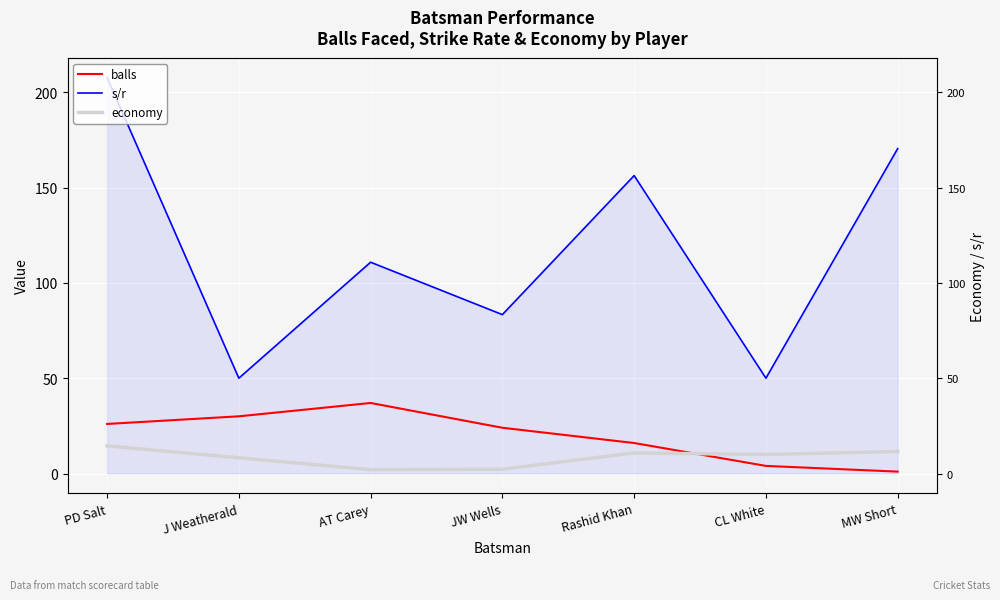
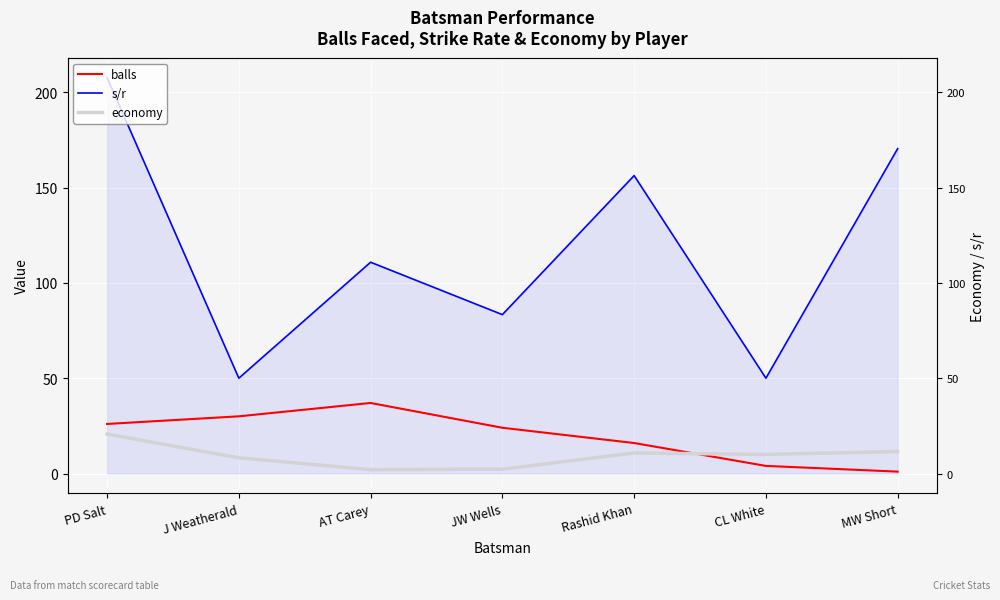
  {
    "balls": {
      "PD Salt": 26,
      "J Weatherald": 30,
      "AT Carey": 37,
      "JW Wells": 24,
      "Rashid Khan": 16,
      "CL White": 4,
      "MW Short": 1
    },
    "s/r": {
      "J Weatherald": 50,
      "AT Carey": 111,
      "JW Wells": 83,
      "Rashid Khan": 156,
      "CL White": 50,
      "MW Short": 170
    },
    "economy": {
-     "PD Salt": 15,
+     "PD Salt": 21,
      "J Weatherald": 8,
      "AT Carey": 2,
      "JW Wells": 2,
      "Rashid Khan": 11,
      "CL White": 10,
      "MW Short": 12
    }
  }
